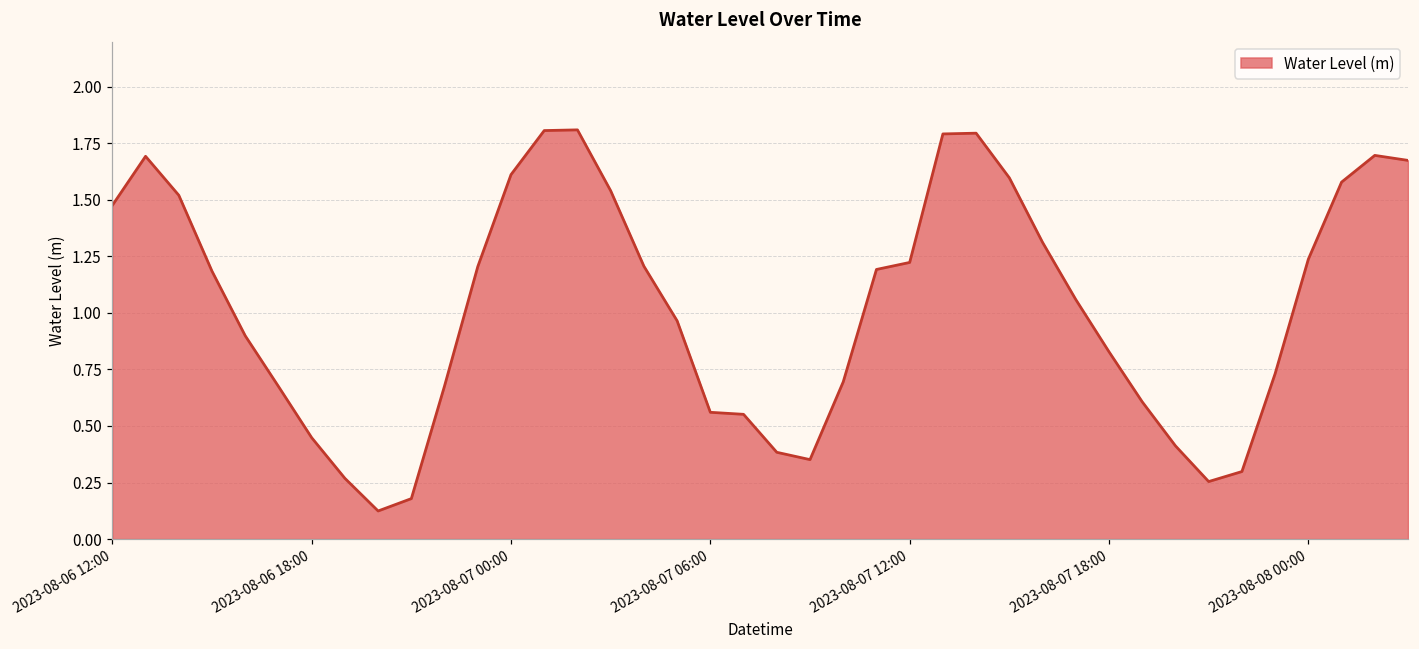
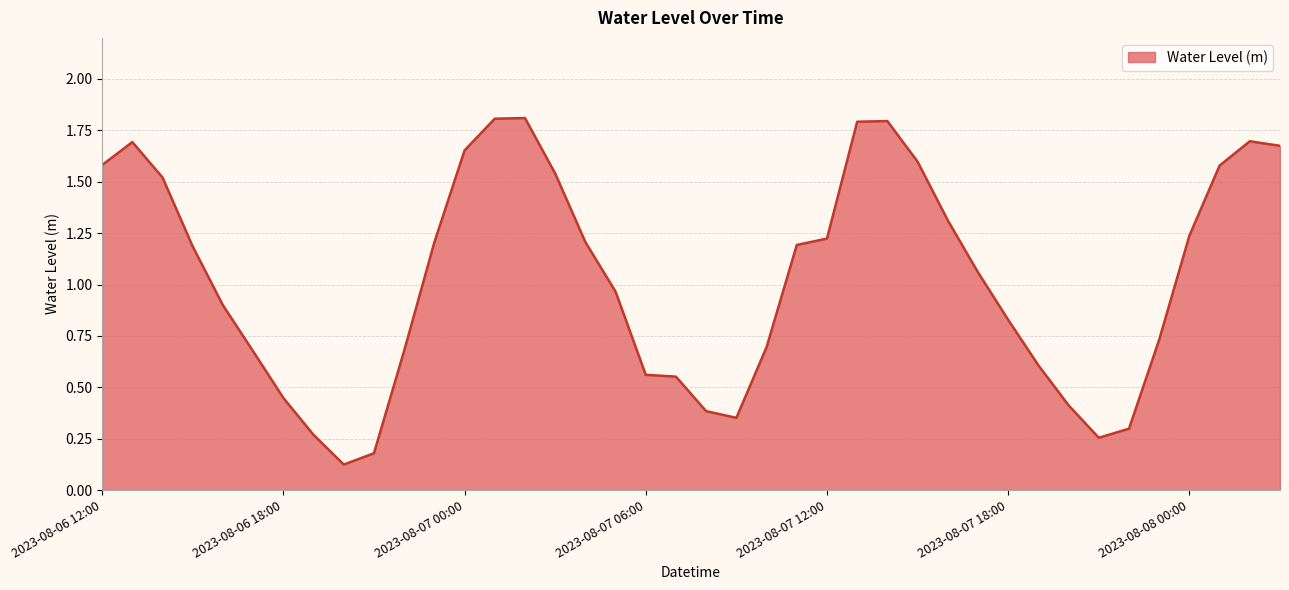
  {
-   "2023-08-06 12:00": 1.48,
+   "2023-08-06 12:00": 1.58,
    "2023-08-06 18:00": 0.45,
-   "2023-08-07 00:00": 1.61,
+   "2023-08-07 00:00": 1.65,
    "2023-08-07 06:00": 0.56,
    "2023-08-07 12:00": 1.22,
    "2023-08-07 18:00": 0.83,
    "2023-08-08 00:00": 1.24
  }
